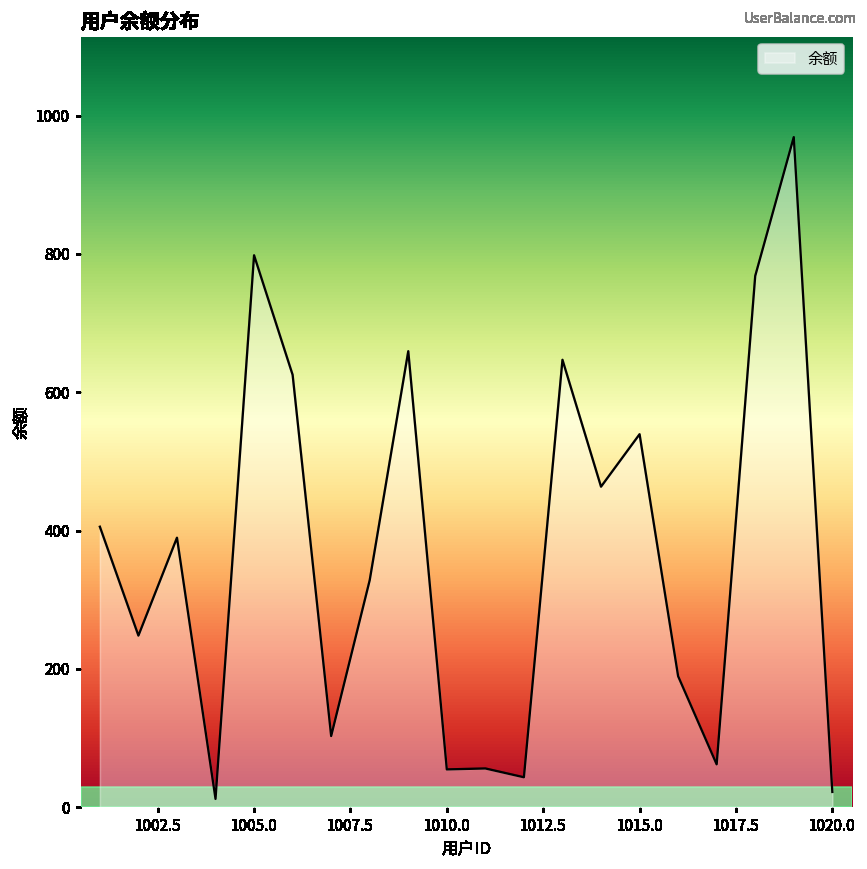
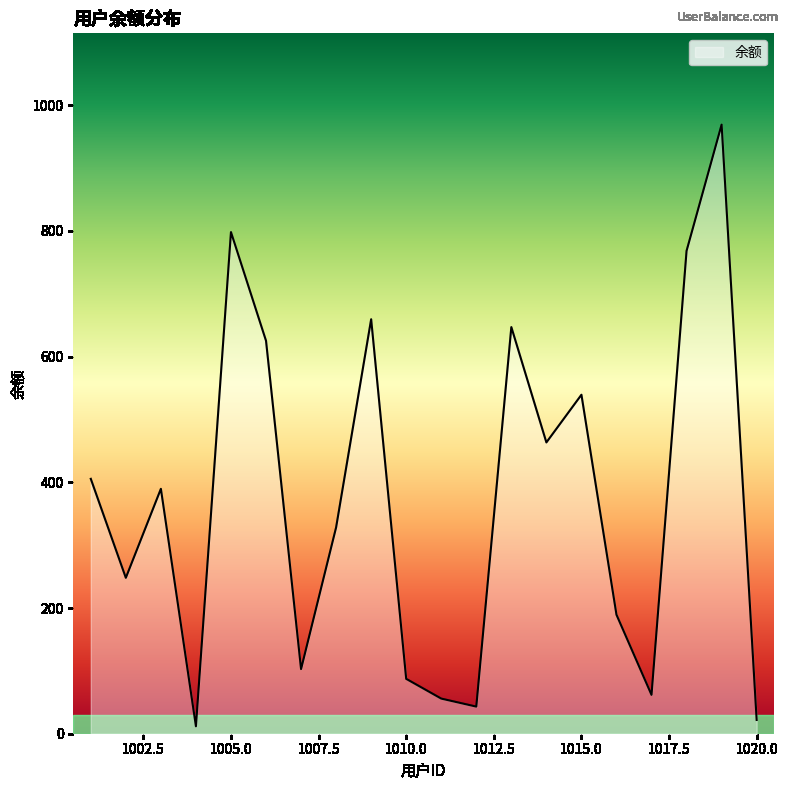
  {
    "1005.0": 800,
-   "1010.0": 50,
+   "1010.0": 90,
    "1015.0": 540
  }
